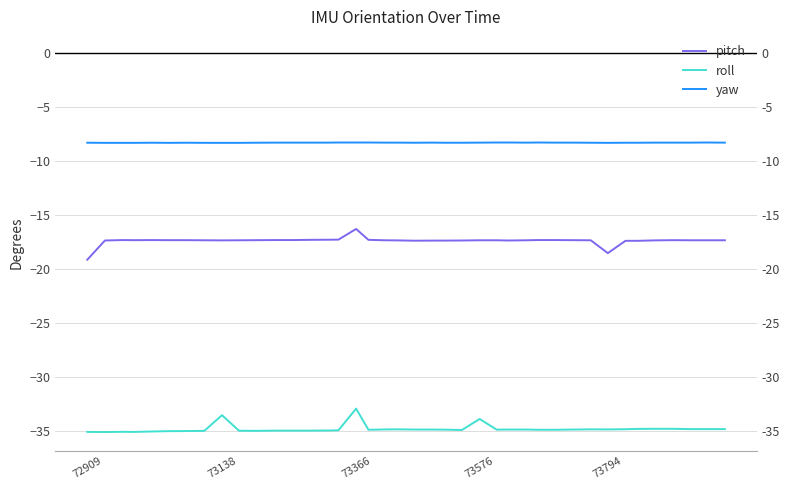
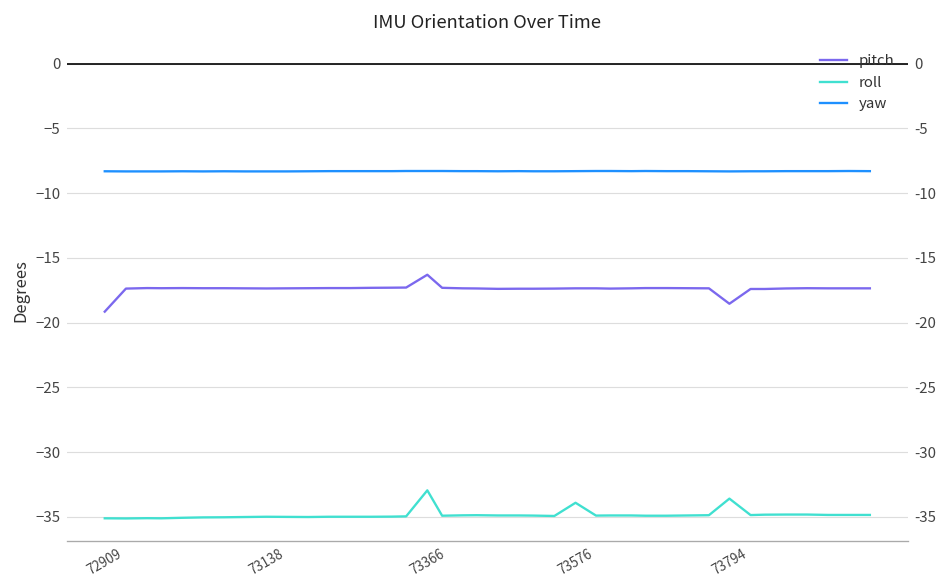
  {
    "pitch": {
      "72909": -19.2,
      "73138": -17.4,
      "73366": -16.3,
      "73576": -17.4,
      "73794": -18.5
    },
    "roll": {
      "72909": -35.1,
-     "73138": -33.6,
+     "73138": -35.0,
      "73366": -33.0,
      "73576": -33.9,
-     "73794": -34.9
+     "73794": -33.6
    },
    "yaw": {
      "72909": -8.3,
      "73138": -8.3,
      "73366": -8.3,
      "73576": -8.3,
      "73794": -8.3
    }
  }
